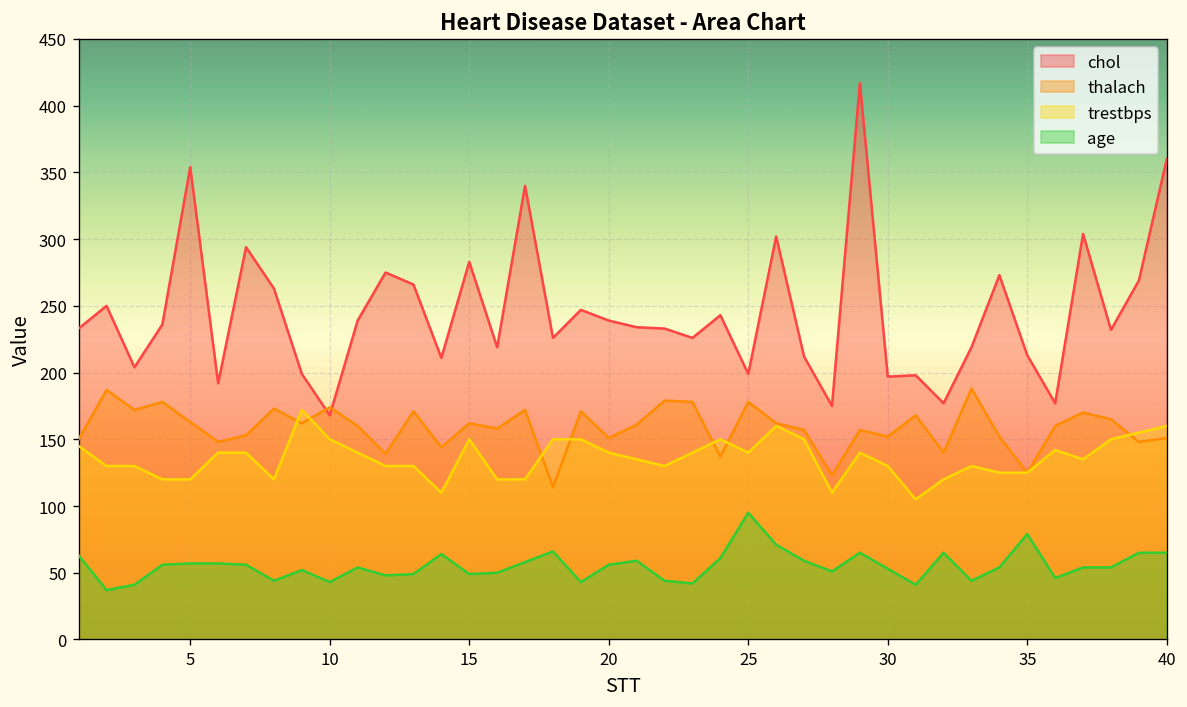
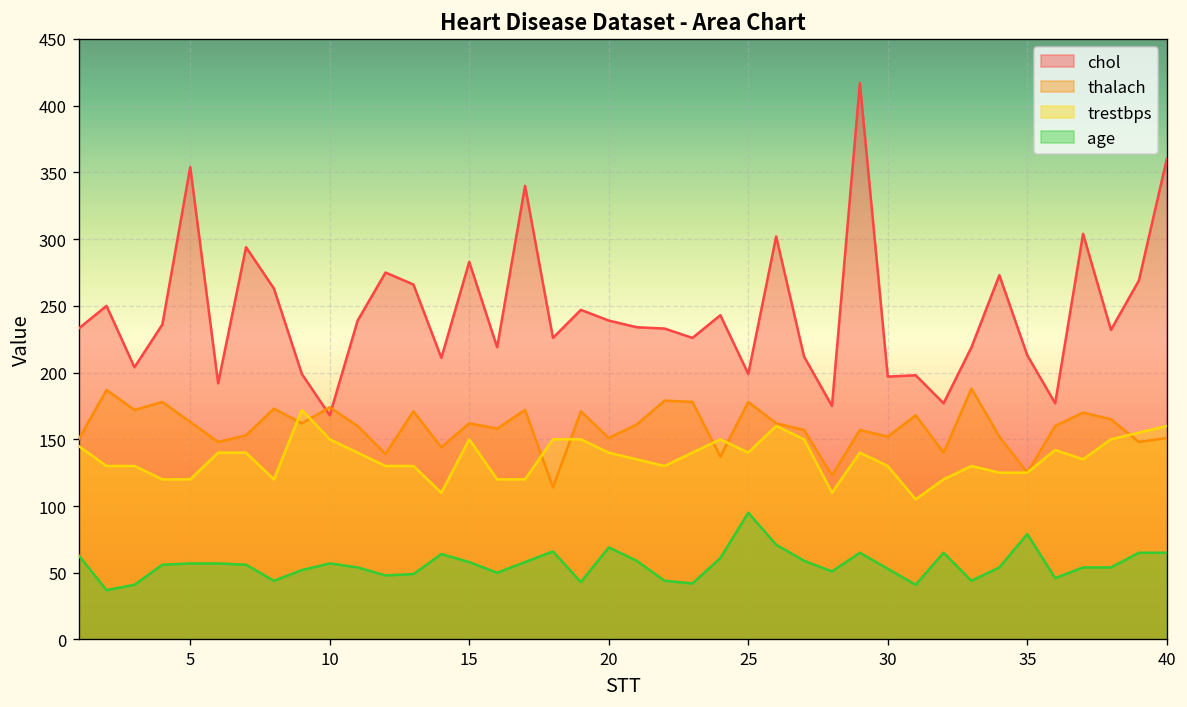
  {
    "age": {
      "5": 57,
-     "10": 43,
-     "15": 49,
-     "20": 56,
+     "10": 57,
+     "15": 58,
+     "20": 69,
      "25": 95,
      "30": 53,
      "35": 79,
      "40": 65
    }
  }
